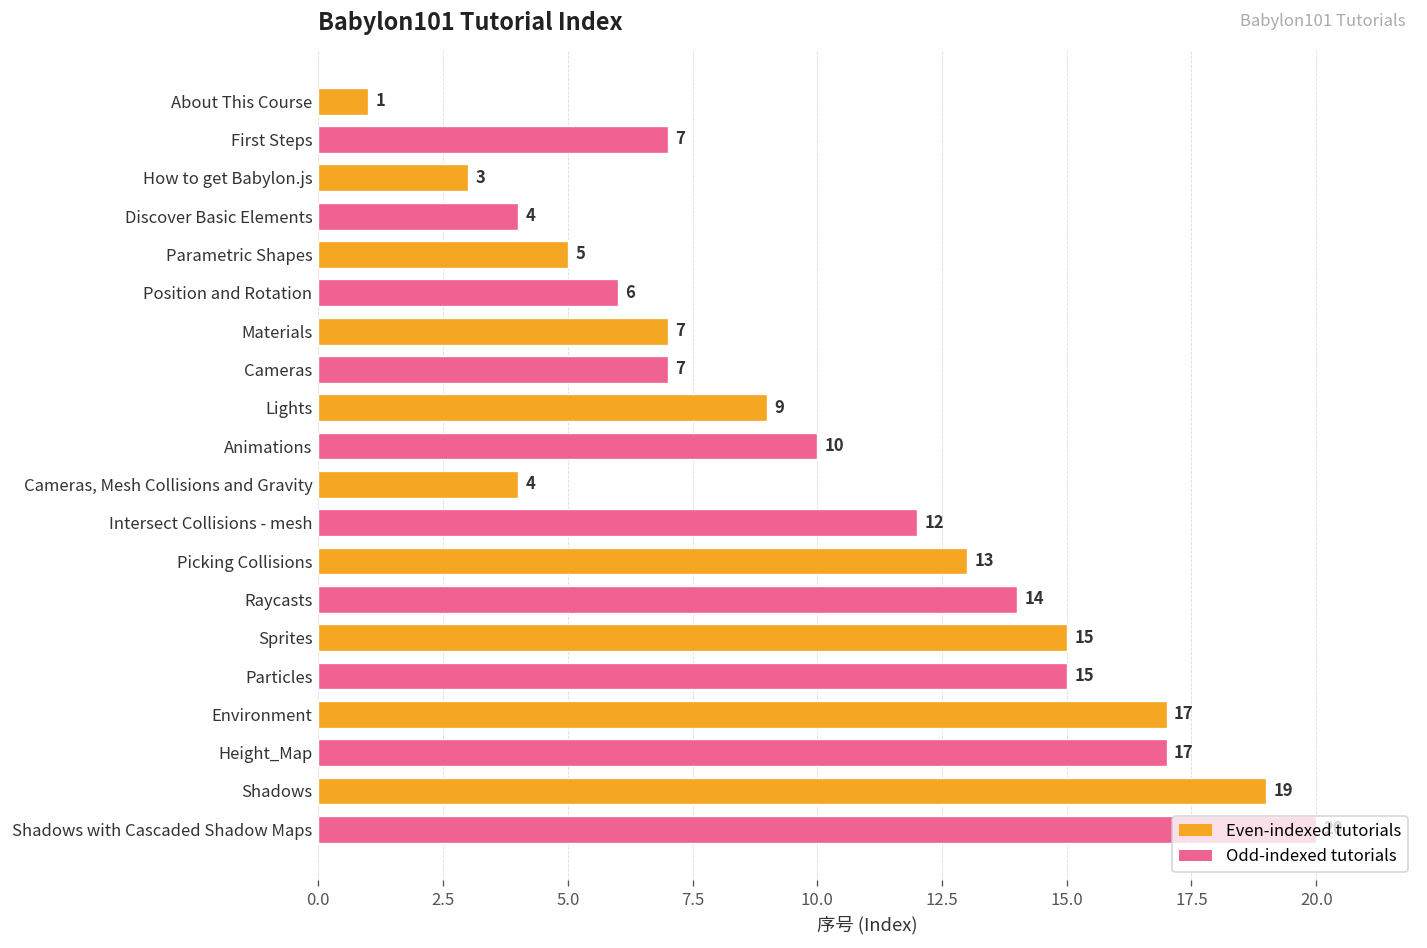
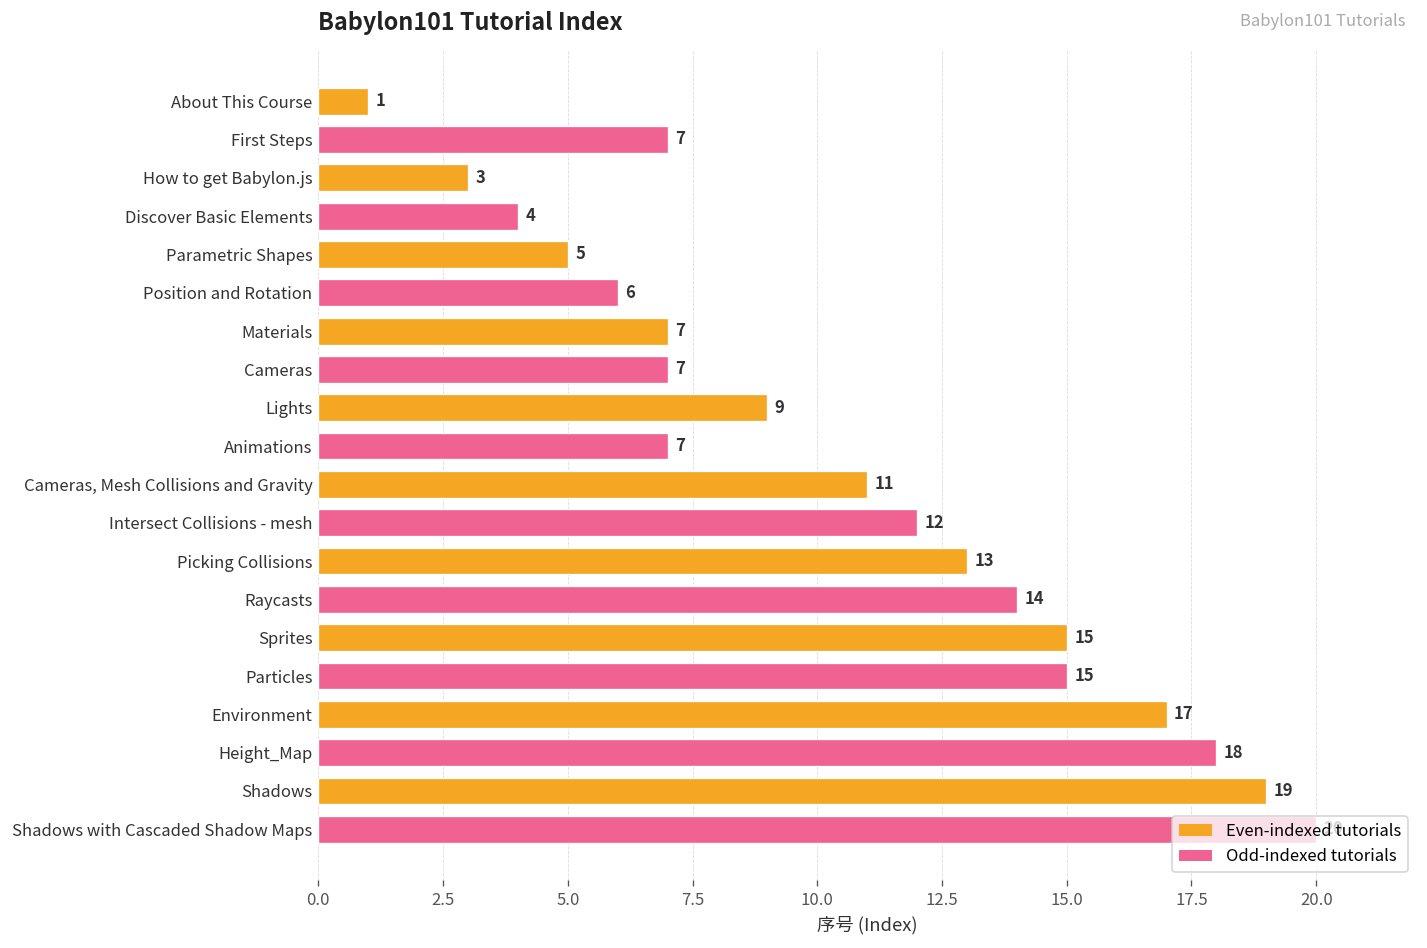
  {
    "About This Course": 1,
    "First Steps": 7,
    "How to get Babylon.js": 3,
    "Discover Basic Elements": 4,
    "Parametric Shapes": 5,
    "Position and Rotation": 6,
    "Materials": 7,
    "Cameras": 7,
    "Lights": 9,
-   "Animations": 10,
-   "Cameras, Mesh Collisions and Gravity": 4,
+   "Animations": 7,
+   "Cameras, Mesh Collisions and Gravity": 11,
    "Intersect Collisions - mesh": 12,
    "Picking Collisions": 13,
    "Raycasts": 14,
    "Sprites": 15,
    "Particles": 15,
    "Environment": 17,
-   "Height_Map": 17,
+   "Height_Map": 18,
    "Shadows": 19
  }
